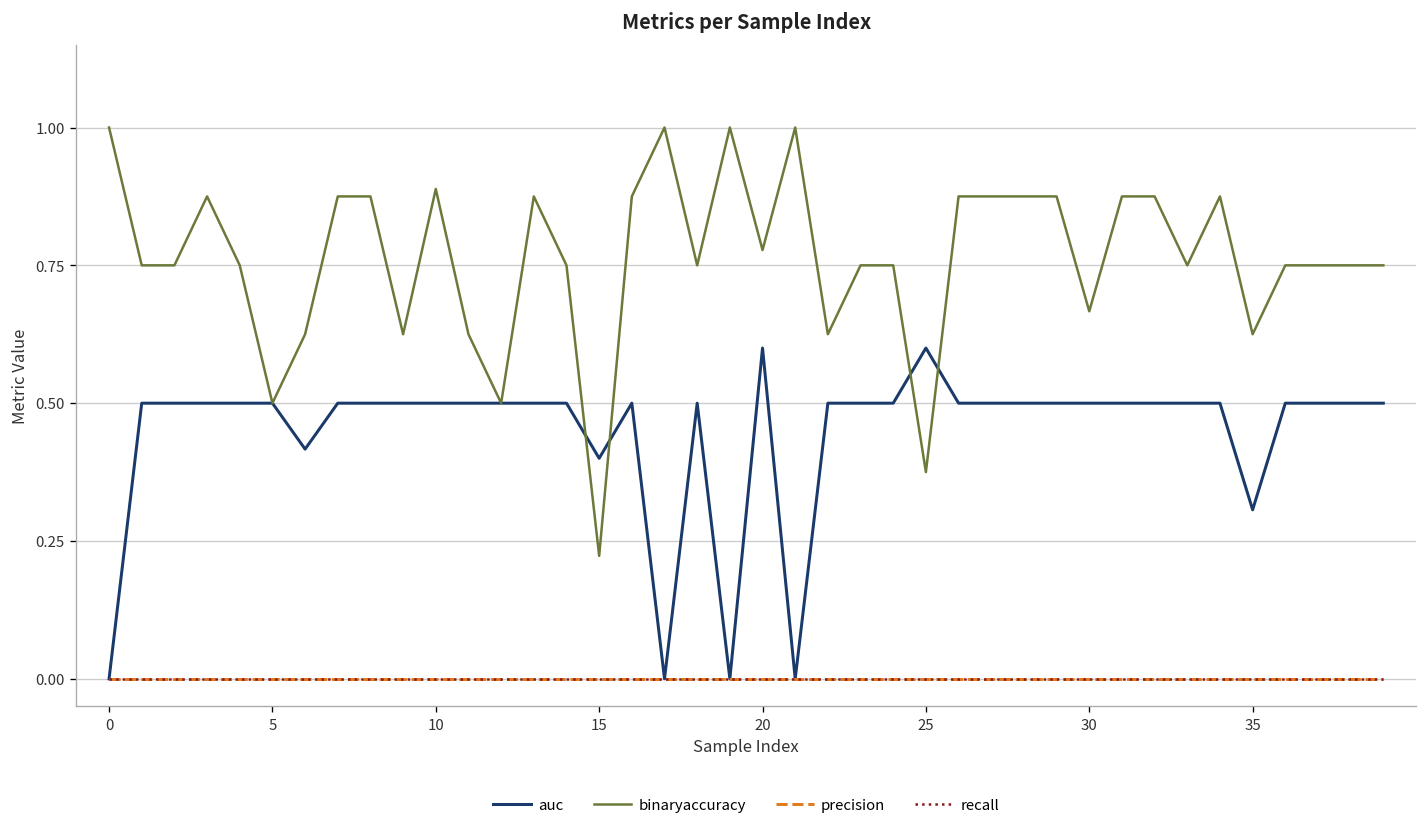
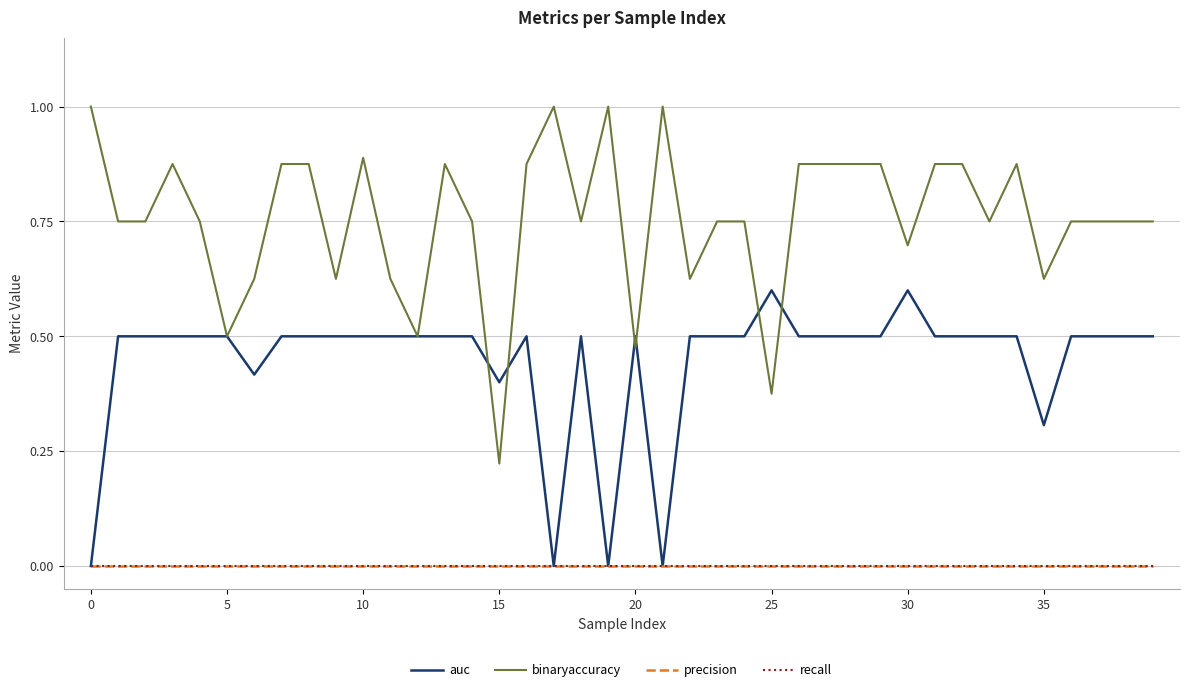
  {
    "auc": {
      "10": 0.5,
      "15": 0.4,
-     "20": 0.6,
+     "20": 0.5,
      "25": 0.6,
-     "30": 0.5,
+     "30": 0.6,
      "35": 0.31
    },
    "binaryaccuracy": {
      "0": 1.00,
      "10": 0.89,
      "15": 0.22,
-     "20": 0.78,
+     "20": 0.48,
      "25": 0.38,
-     "30": 0.67,
+     "30": 0.70,
      "35": 0.63
    },
    "recall": {
      "5": 0.00,
      "10": 0.00,
      "15": 0.00,
      "20": 0.00,
      "25": 0.00,
      "30": 0.00,
      "35": 0.00
    }
  }
